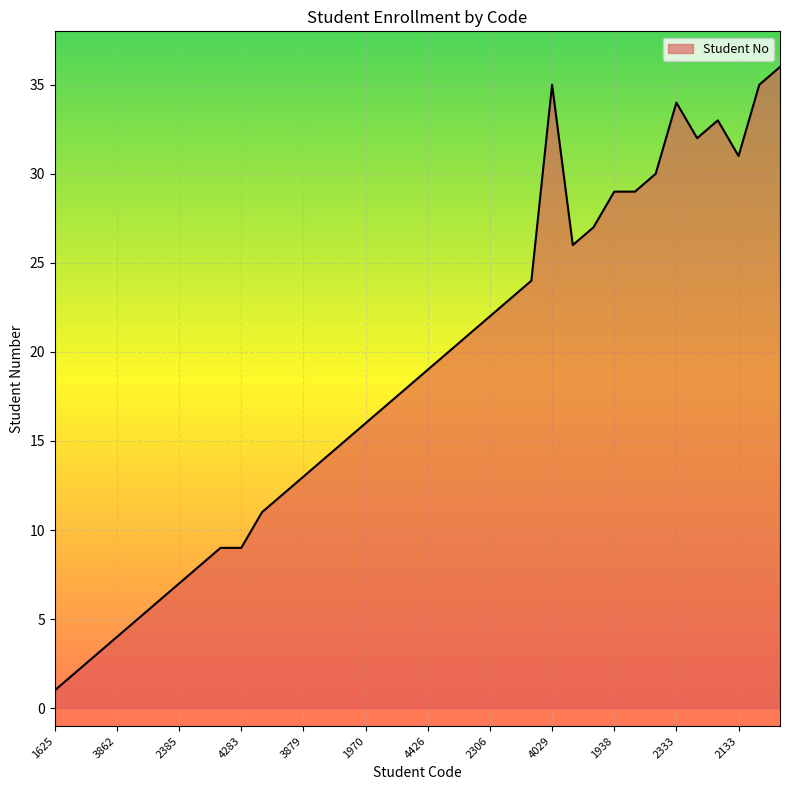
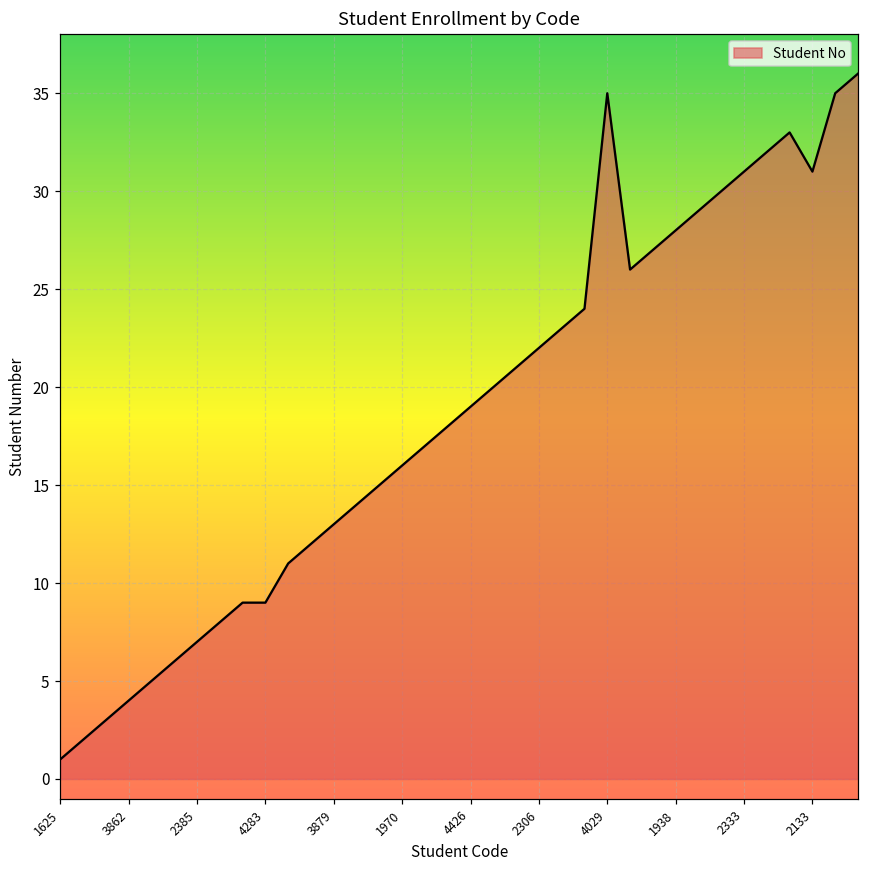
  {
    "1625": 1,
    "3862": 4,
    "2385": 7,
    "4283": 9,
    "3879": 13,
    "1970": 16,
    "4426": 19,
    "2306": 22,
    "4029": 35,
-   "1938": 29,
-   "2333": 34,
+   "1938": 28,
+   "2333": 31,
    "2133": 31
  }
